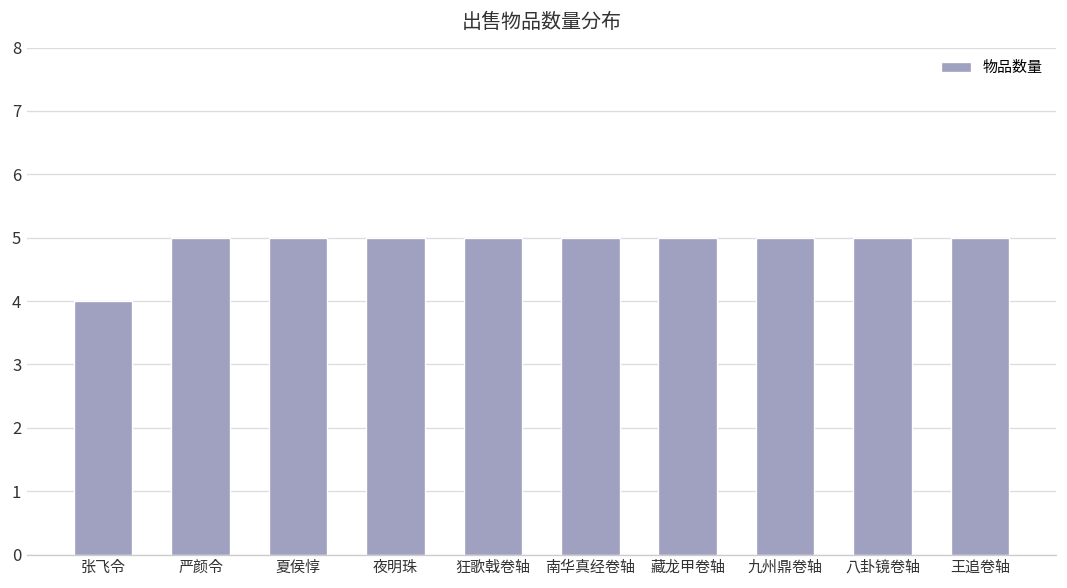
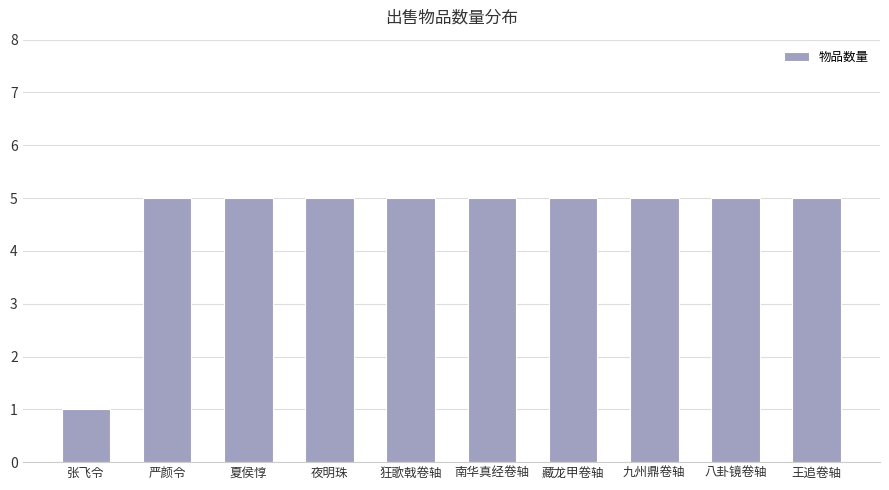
  {
-   "张飞令": 4,
+   "张飞令": 1,
    "严颜令": 5,
    "夏侯惇": 5,
    "夜明珠": 5,
    "狂歌戟卷轴": 5,
    "南华真经卷轴": 5,
    "藏龙甲卷轴": 5,
    "九州鼎卷轴": 5,
    "八卦镜卷轴": 5,
    "王追卷轴": 5
  }
